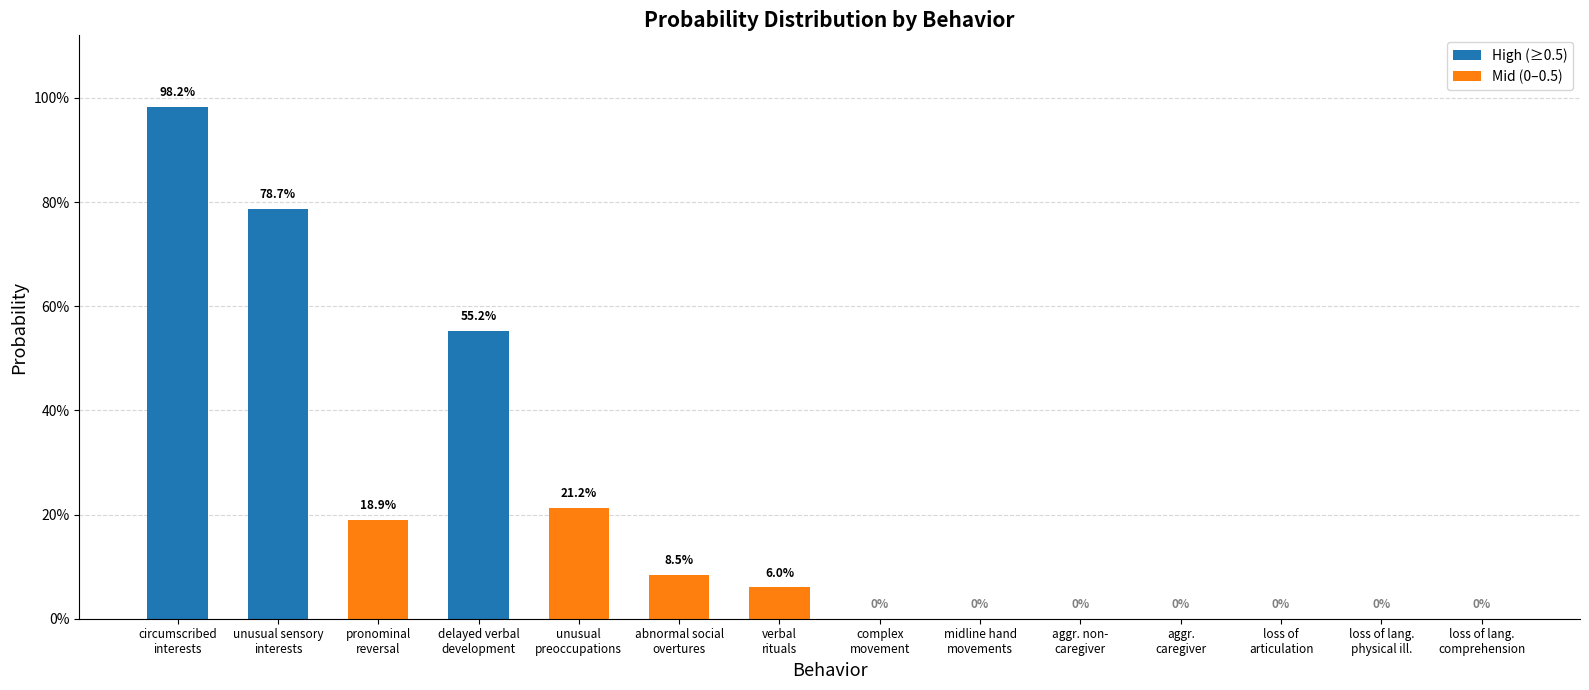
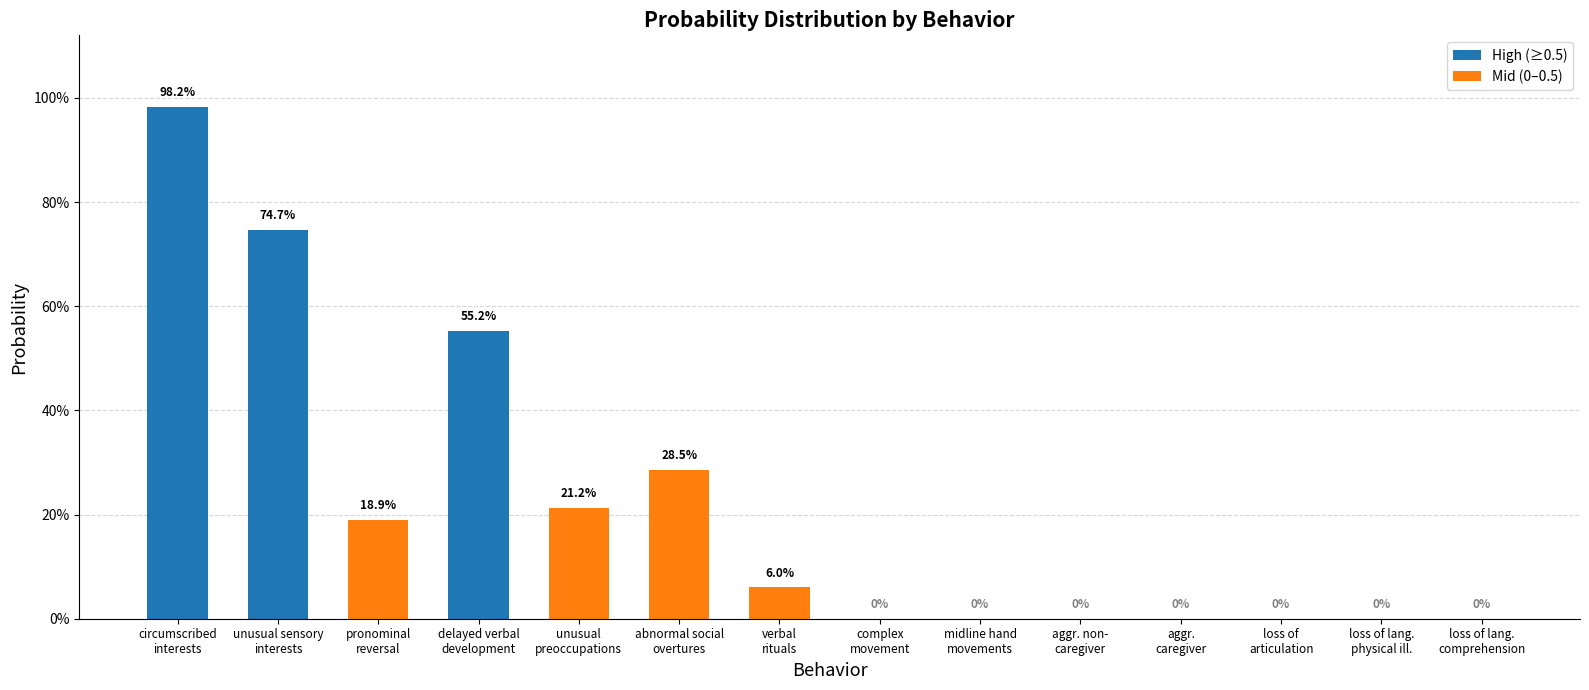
  {
    "High (≥0.5)": {
      "circumscribed interests": "98.2%",
-     "unusual sensory interests": "78.7%",
+     "unusual sensory interests": "74.7%",
      "delayed verbal development": "55.2%",
      "complex movement": "0%",
      "midline hand movements": "0%",
      "aggr. non- caregiver": "0%",
      "aggr. caregiver": "0%",
      "loss of articulation": "0%",
      "loss of lang. physical ill.": "0%",
      "loss of lang. comprehension": "0%"
    },
    "Mid (0–0.5)": {
      "pronominal reversal": "18.9%",
      "unusual preoccupations": "21.2%",
-     "abnormal social overtures": "8.5%",
+     "abnormal social overtures": "28.5%",
      "verbal rituals": "6.0%",
      "complex movement": "0%",
      "midline hand movements": "0%",
      "aggr. non- caregiver": "0%",
      "aggr. caregiver": "0%",
      "loss of articulation": "0%",
      "loss of lang. physical ill.": "0%",
      "loss of lang. comprehension": "0%"
    }
  }
